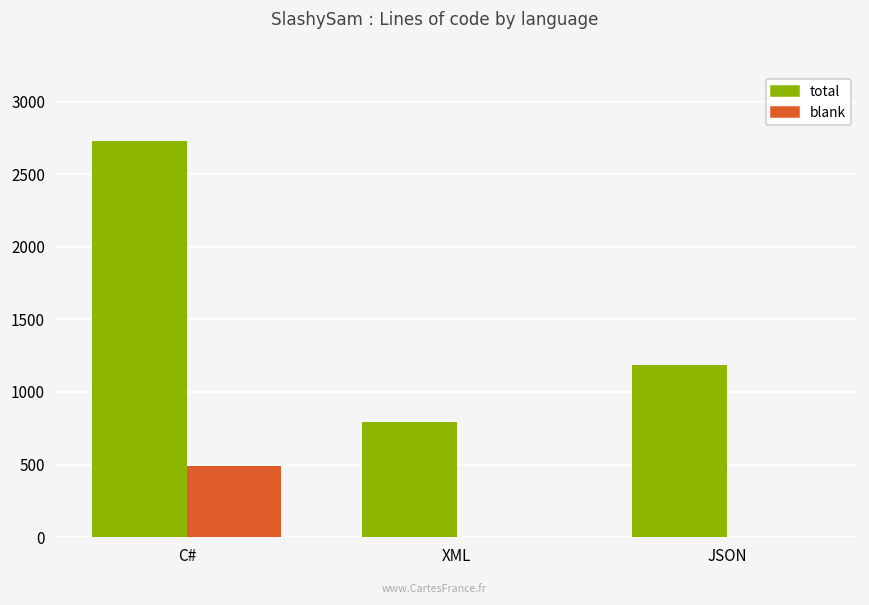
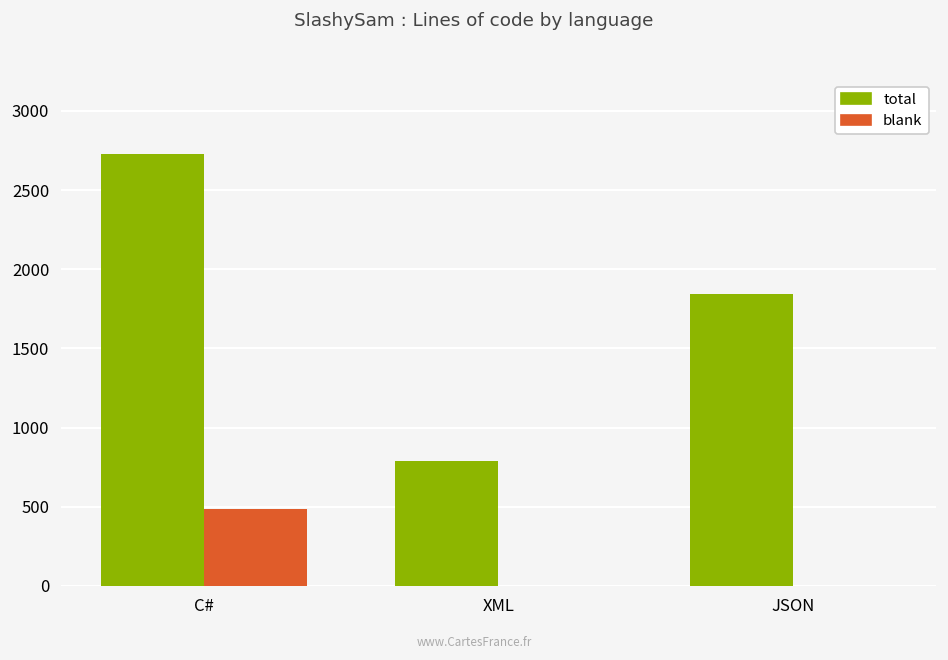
  {
    "total": {
      "C#": 2730,
      "XML": 790,
-     "JSON": 1180
+     "JSON": 1840
    },
    "blank": {
      "C#": 490,
      "XML": 0,
      "JSON": 0
    }
  }
